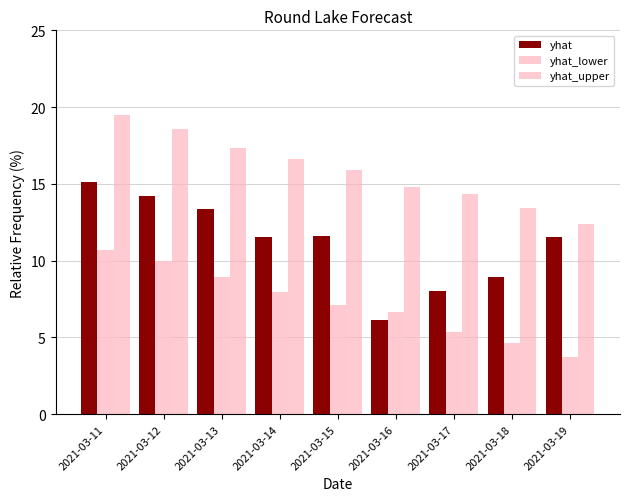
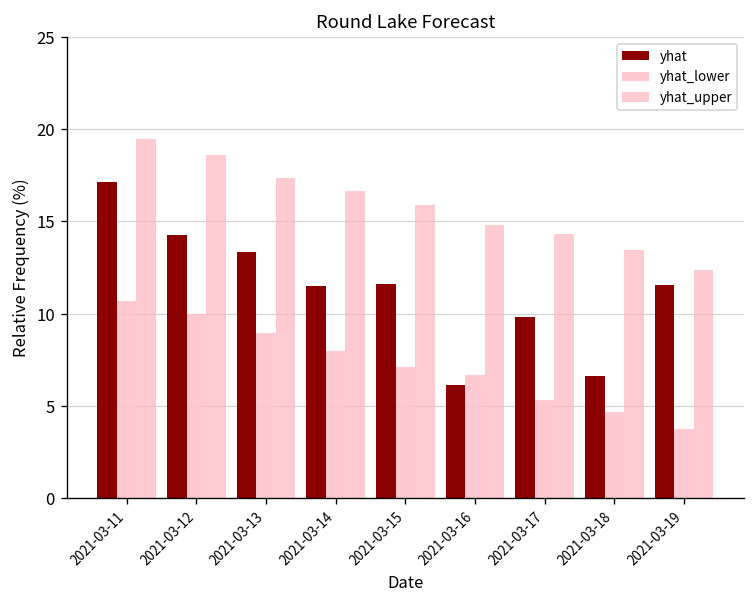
  {
    "yhat": {
-     "2021-03-11": 15.1,
+     "2021-03-11": 17.1,
      "2021-03-12": 14.2,
      "2021-03-13": 13.4,
      "2021-03-14": 11.5,
      "2021-03-15": 11.6,
      "2021-03-16": 6.1,
-     "2021-03-17": 8.1,
-     "2021-03-18": 8.9,
+     "2021-03-17": 9.8,
+     "2021-03-18": 6.6,
      "2021-03-19": 11.6
    }
  }
